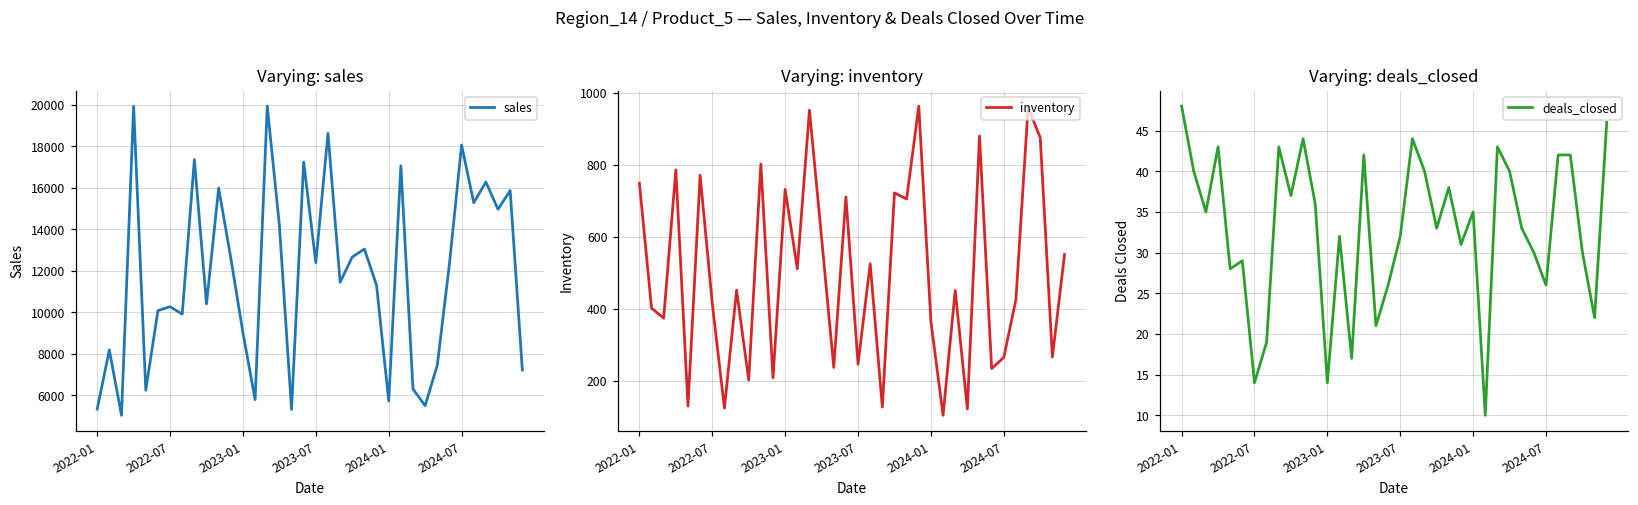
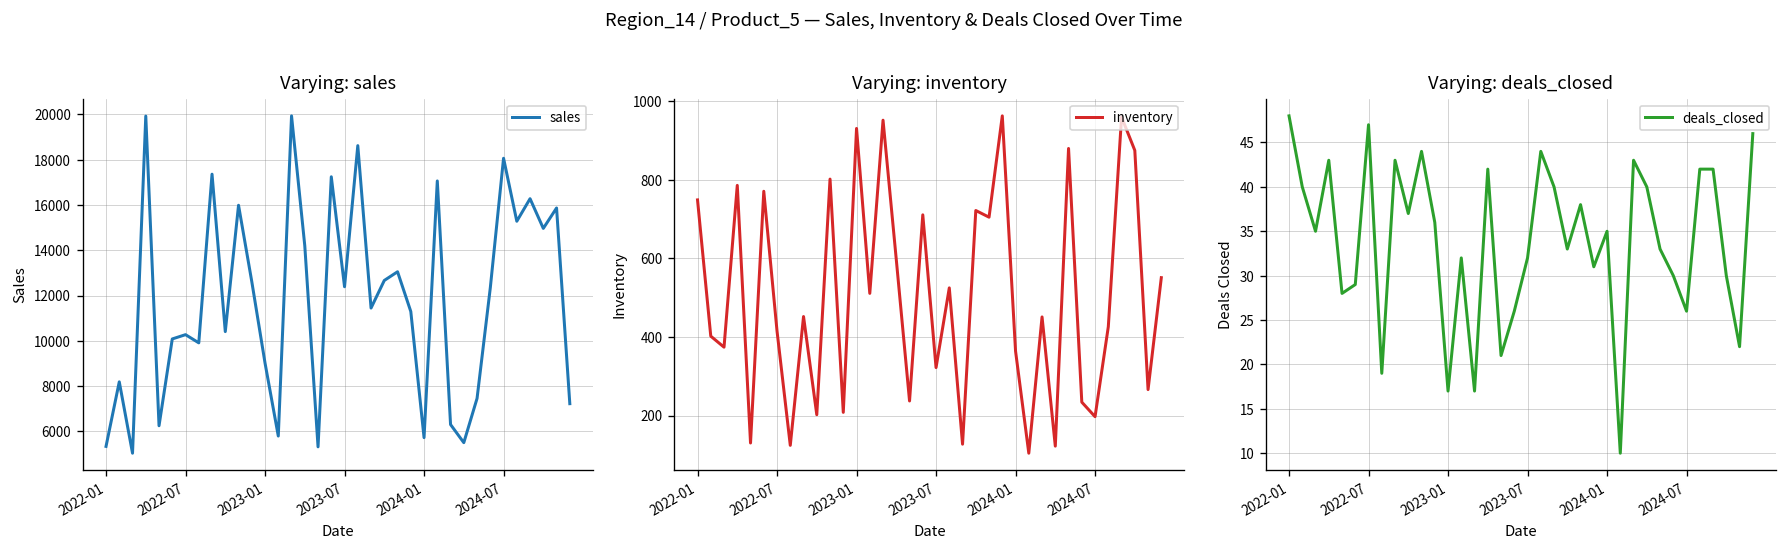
  {
    "Varying: sales": {
      "2022-01": 5300,
      "2022-07": 10300,
      "2023-01": 9000,
      "2023-07": 12400,
      "2024-01": 5700,
      "2024-07": 18100
    },
    "Varying: inventory": {
      "2022-01": 750,
      "2022-07": 420,
-     "2023-01": 730,
-     "2023-07": 250,
+     "2023-01": 930,
+     "2023-07": 320,
      "2024-01": 360,
-     "2024-07": 270
+     "2024-07": 200
    },
    "Varying: deals_closed": {
      "2022-01": 48,
-     "2022-07": 14,
-     "2023-01": 14,
+     "2022-07": 47,
+     "2023-01": 17,
      "2023-07": 32,
      "2024-01": 35,
      "2024-07": 26
    }
  }
